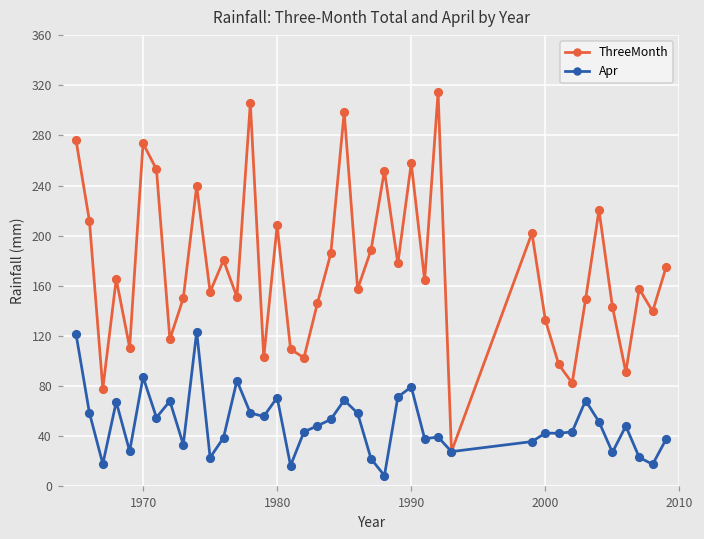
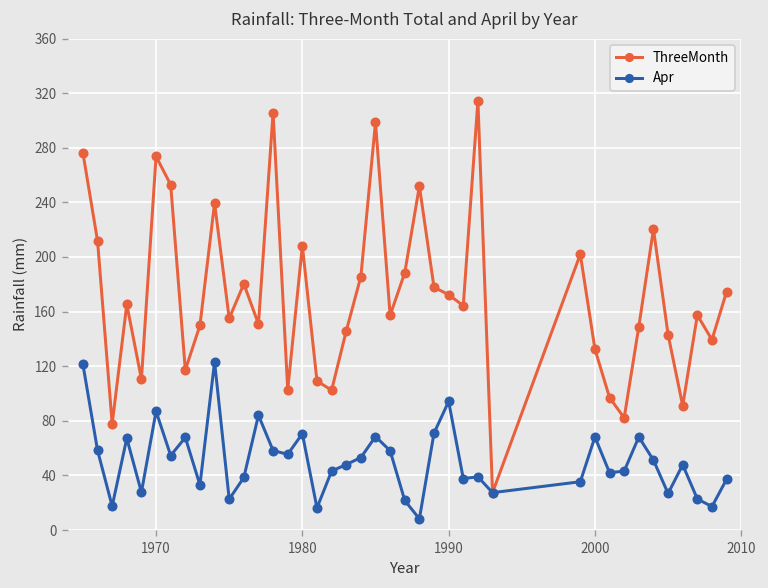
  {
    "ThreeMonth": {
      "1970": 274,
      "1980": 208,
-     "1990": 258,
+     "1990": 172,
      "2000": 133
    },
    "Apr": {
      "1970": 87,
      "1980": 71,
-     "1990": 79,
-     "2000": 42
+     "1990": 94,
+     "2000": 68
    }
  }
